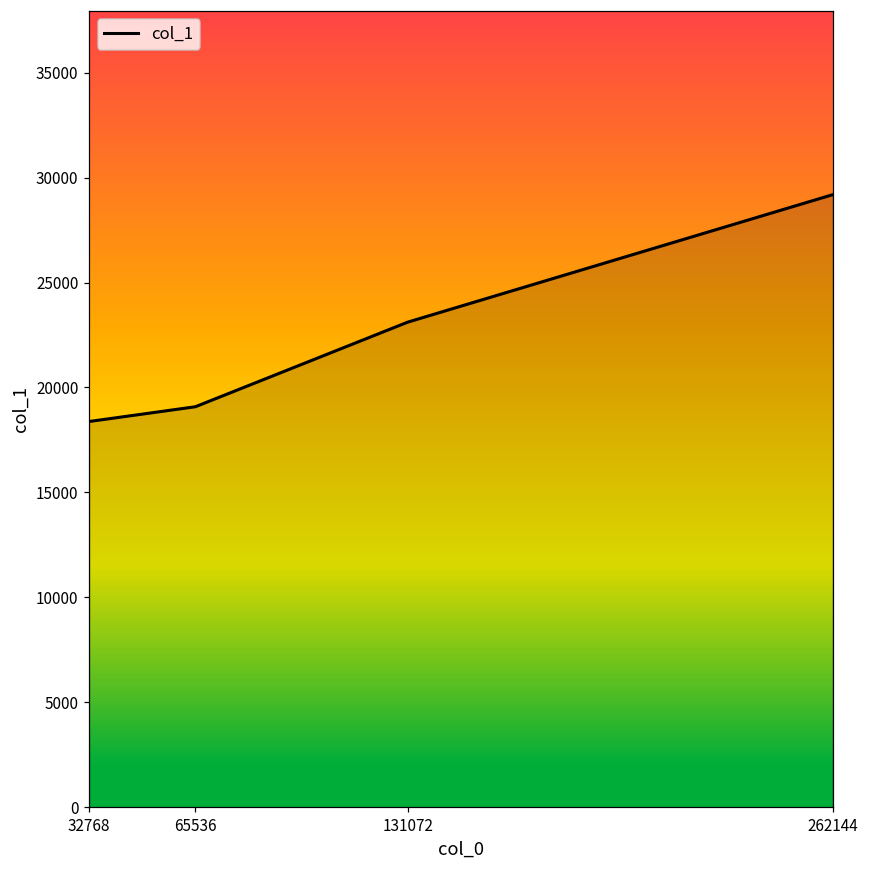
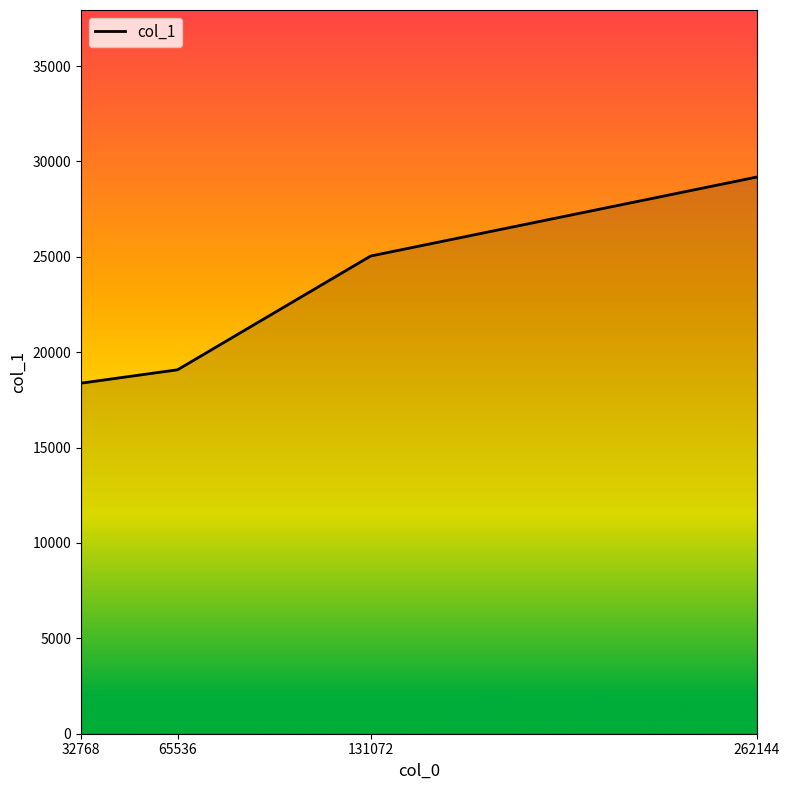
  {
    "32768": 18400,
    "65536": 19100,
-   "131072": 23100,
+   "131072": 25000,
    "262144": 29200
  }
